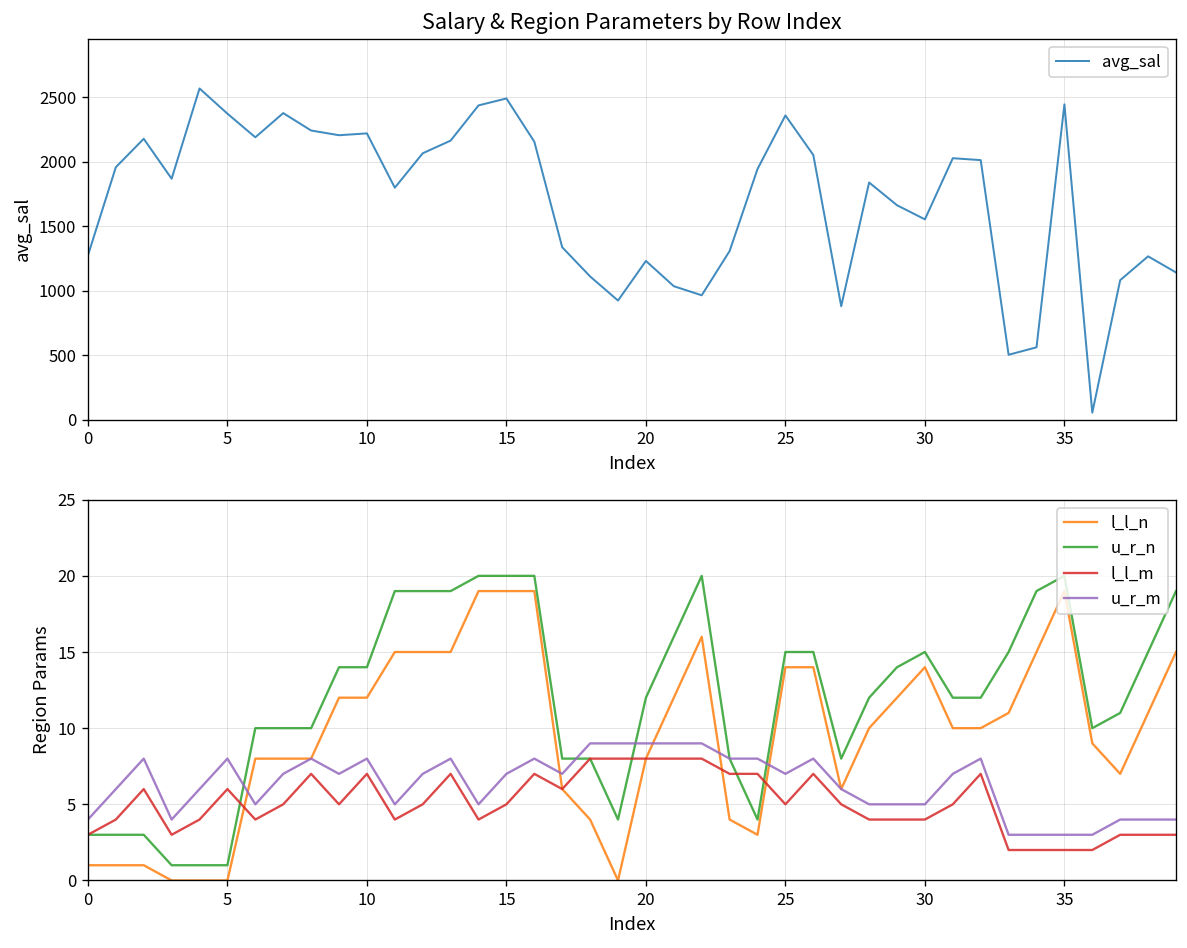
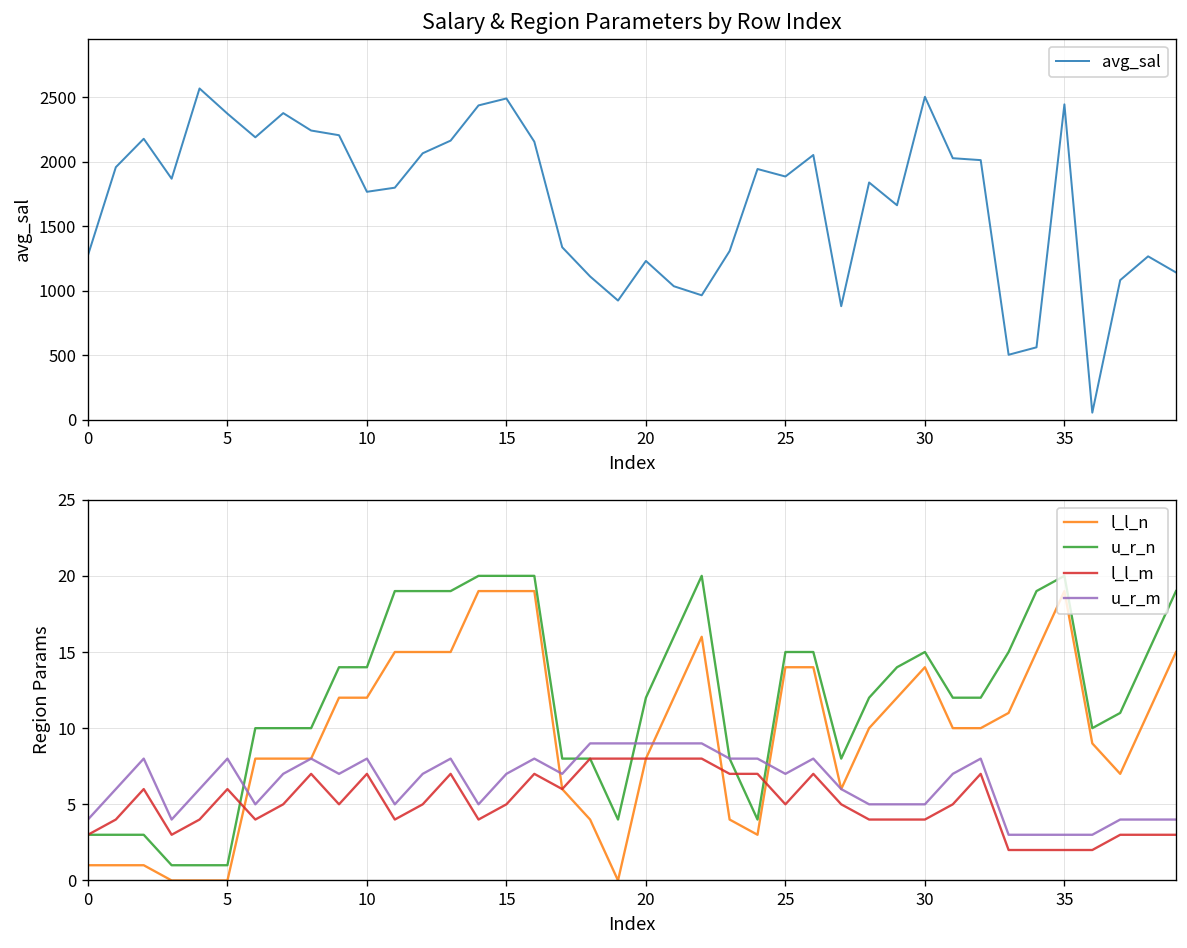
  {
    "Salary & Region Parameters by Row Index": {
      "0": 1270,
      "5": 2370,
-     "10": 2220,
+     "10": 1770,
      "15": 2490,
      "20": 1230,
-     "25": 2360,
-     "30": 1550,
+     "25": 1890,
+     "30": 2500,
      "35": 2450
    }
  }
